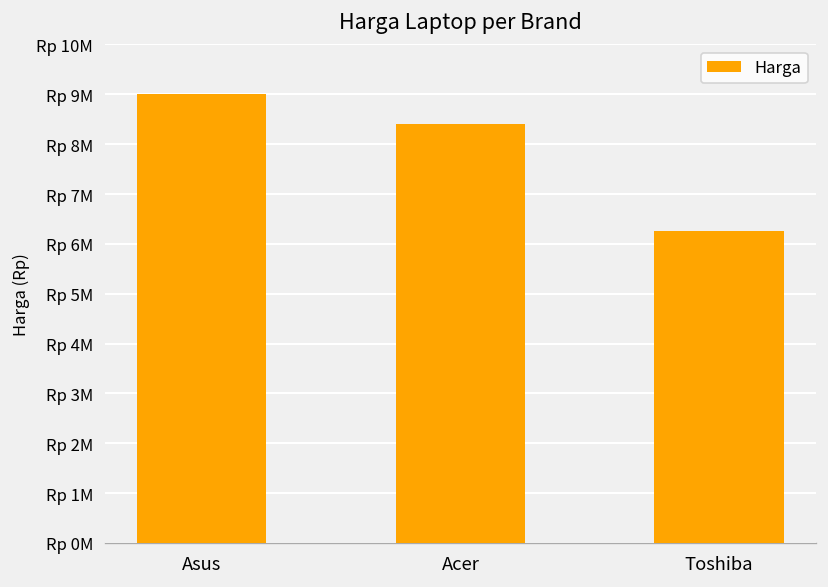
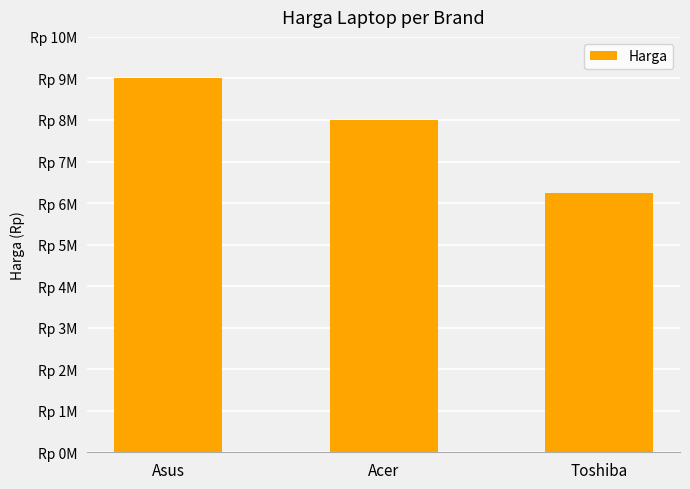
  {
    "Asus": "Rp 9000000",
-   "Acer": "Rp 8400000",
+   "Acer": "Rp 8000000",
    "Toshiba": "Rp 6300000"
  }
